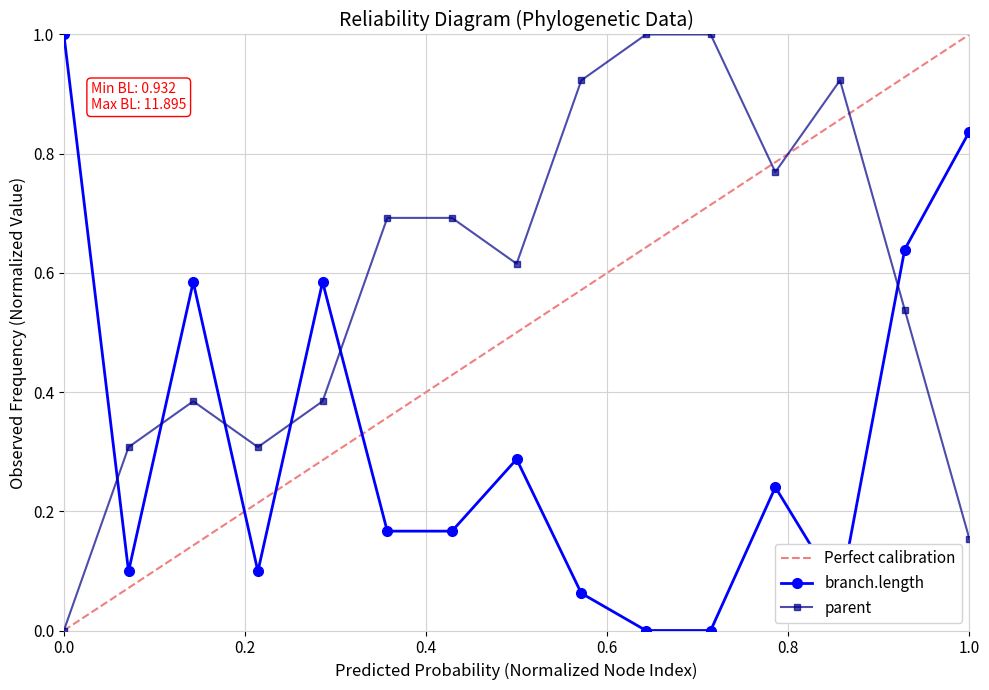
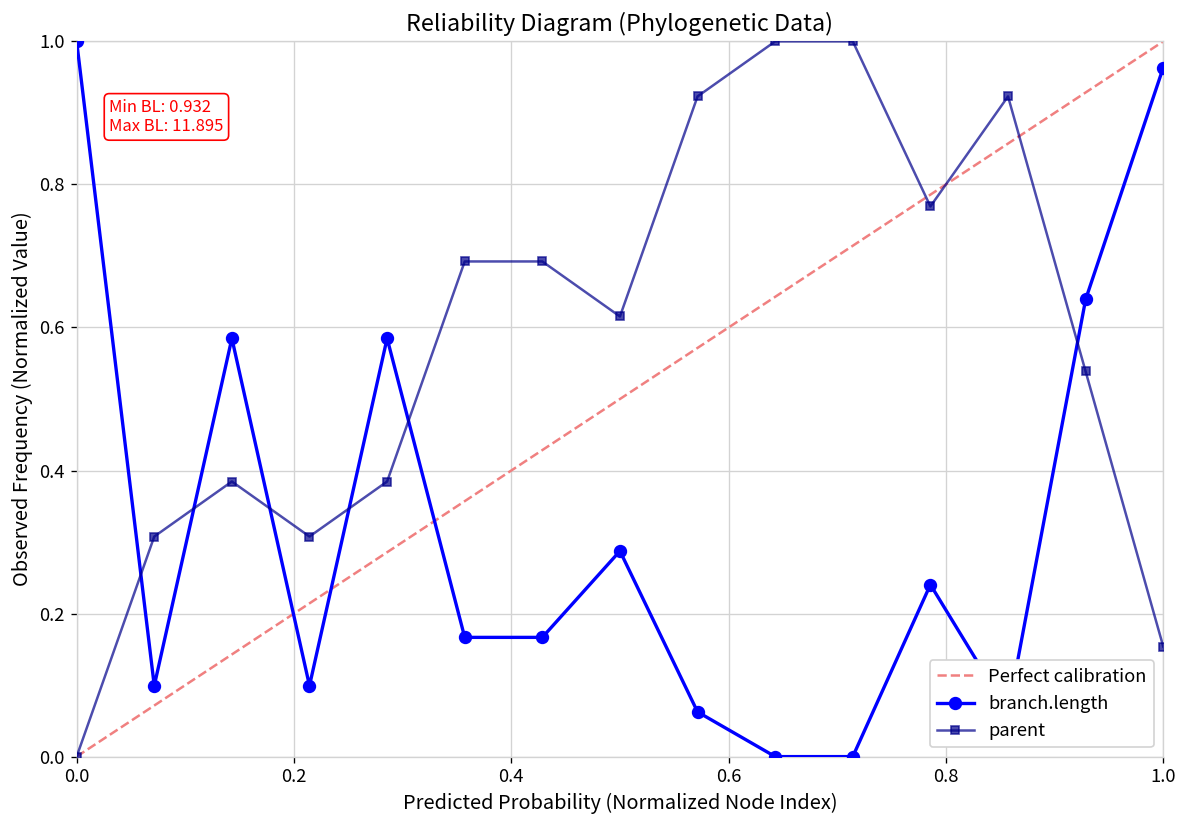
  {
    "Perfect calibration": {
      "1.0": 1.00
    },
    "branch.length": {
      "0.0": 1.00,
-     "1.0": 0.84
+     "1.0": 0.96
    },
    "parent": {
      "1.0": 0.15
    }
  }
